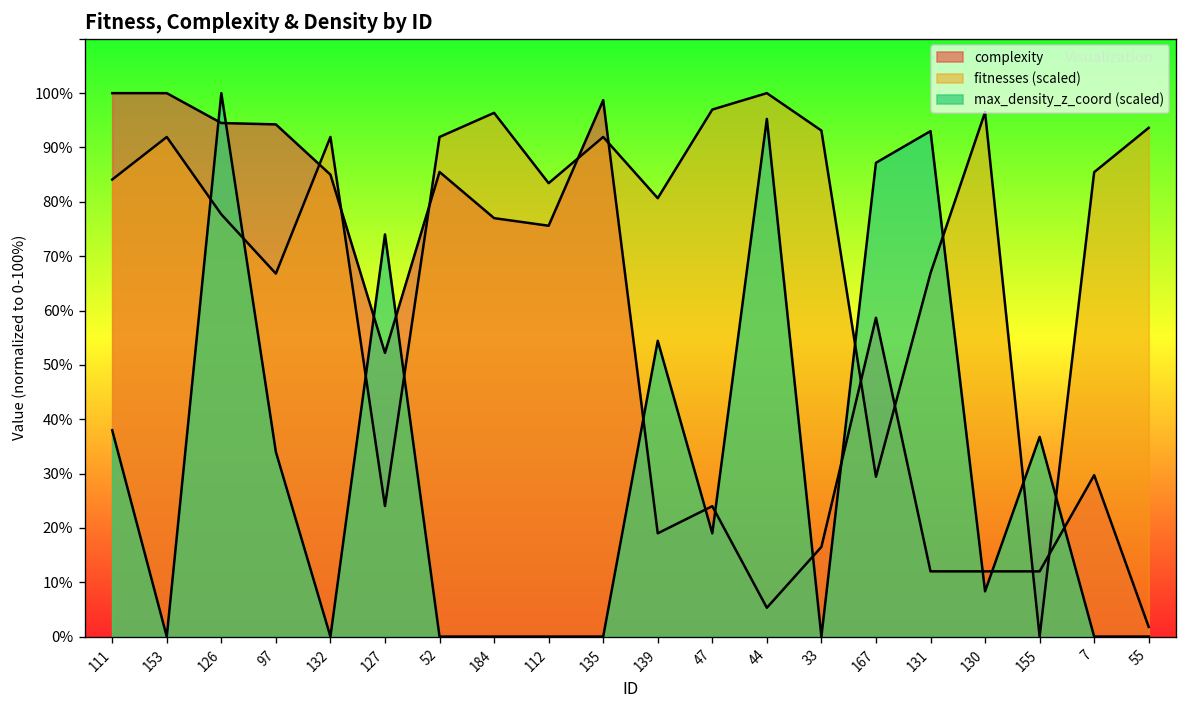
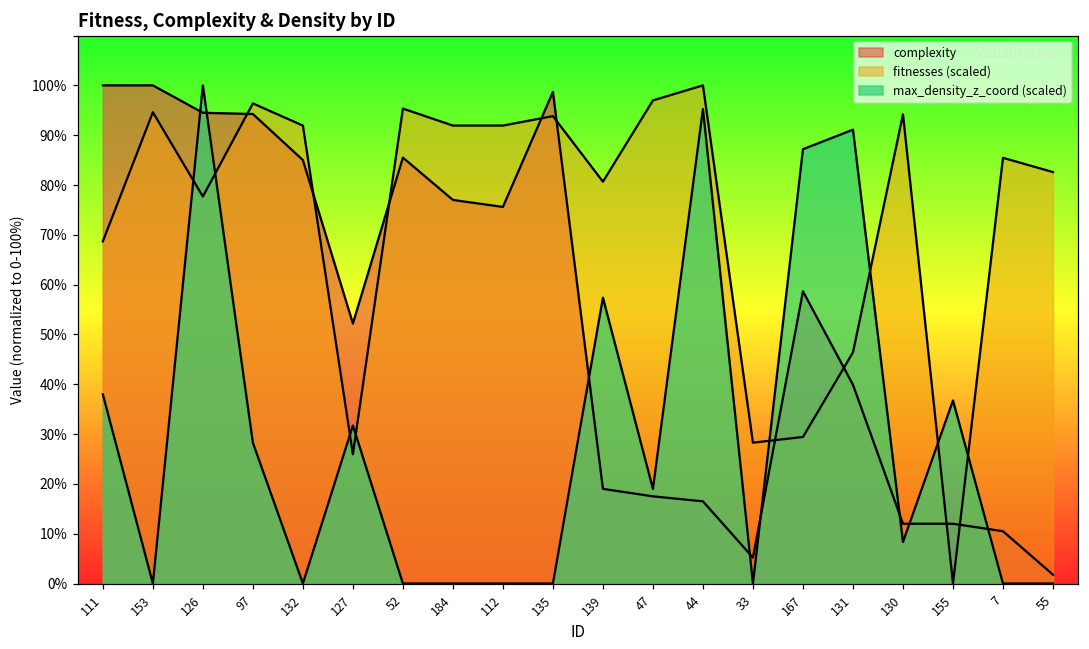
  {
    "complexity": {
      "111": "100%",
      "153": "100%",
      "126": "95%",
      "97": "94%",
      "132": "85%",
      "127": "52%",
      "52": "86%",
      "184": "77%",
      "112": "76%",
      "135": "99%",
      "139": "19%",
-     "47": "24%",
-     "44": "5%",
-     "33": "17%",
+     "47": "18%",
+     "44": "17%",
+     "33": "5%",
      "167": "59%",
-     "131": "12%",
+     "131": "40%",
      "130": "12%",
      "155": "12%",
-     "7": "30%",
+     "7": "11%",
      "55": "2%"
    },
    "fitnesses (scaled)": {
-     "111": "84%",
-     "153": "92%",
+     "111": "69%",
+     "153": "95%",
      "126": "78%",
-     "97": "67%",
+     "97": "96%",
      "132": "92%",
-     "127": "24%",
-     "52": "92%",
-     "184": "96%",
-     "112": "83%",
-     "135": "92%",
+     "127": "26%",
+     "52": "95%",
+     "184": "92%",
+     "112": "92%",
+     "135": "94%",
      "139": "81%",
      "47": "97%",
      "44": "100%",
-     "33": "93%",
+     "33": "28%",
      "167": "29%",
-     "131": "67%",
-     "130": "96%",
+     "131": "46%",
+     "130": "94%",
      "155": "0%",
      "7": "85%",
-     "55": "94%"
+     "55": "83%"
    },
    "max_density_z_coord (scaled)": {
      "111": "38%",
      "153": "0%",
      "126": "100%",
-     "97": "34%",
+     "97": "28%",
      "132": "0%",
-     "127": "74%",
+     "127": "32%",
      "52": "0%",
      "184": "0%",
      "112": "0%",
      "135": "0%",
-     "139": "54%",
+     "139": "57%",
      "47": "19%",
      "44": "95%",
      "33": "0%",
      "167": "87%",
-     "131": "93%",
+     "131": "91%",
      "130": "8%",
      "155": "37%",
      "7": "0%",
      "55": "0%"
    }
  }
